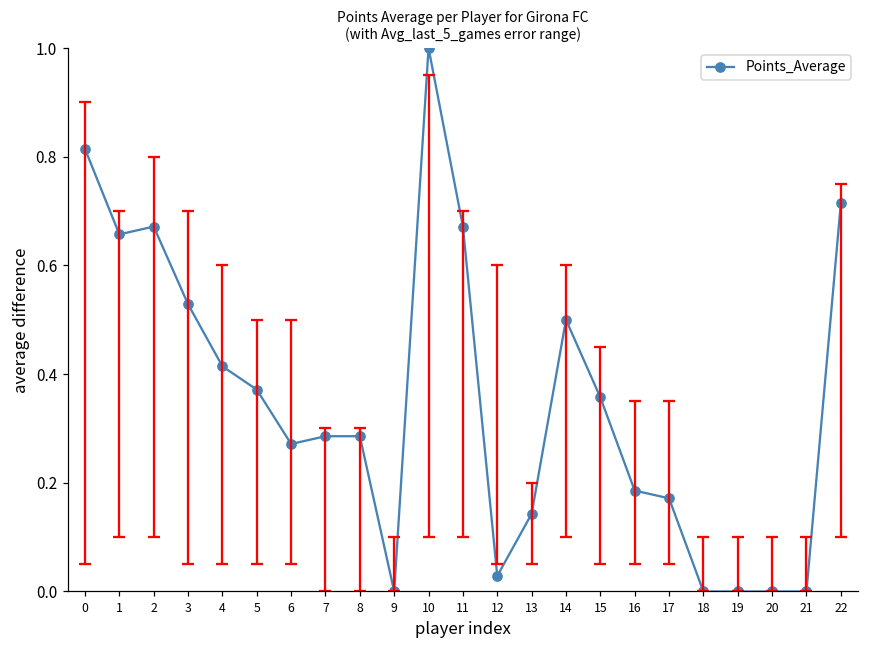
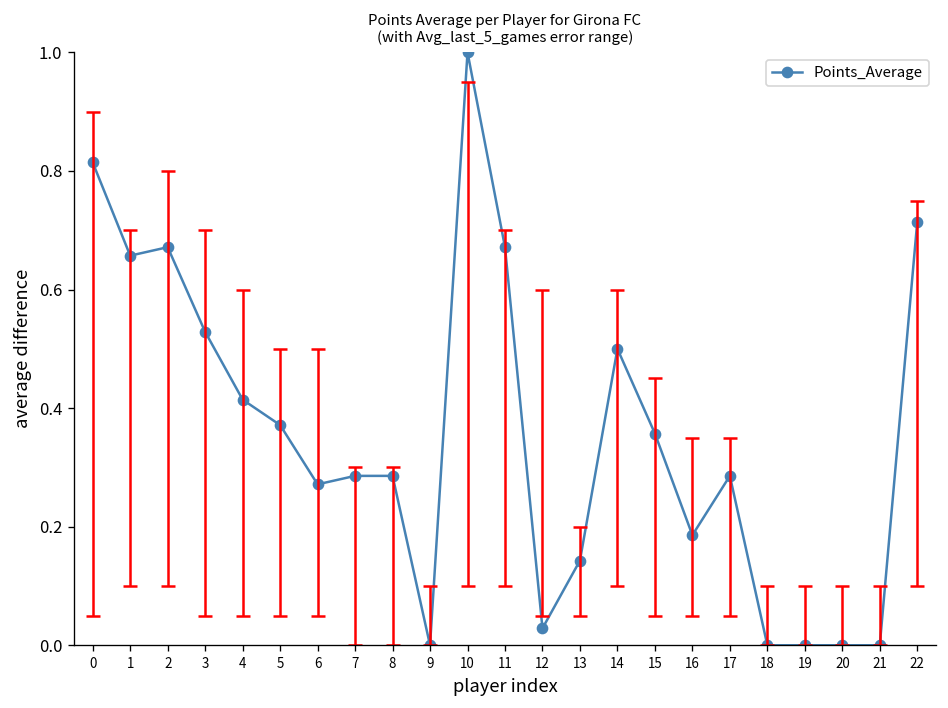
  {
    "Points_Average": {
      "0": 0.81,
      "1": 0.66,
      "2": 0.67,
      "3": 0.53,
      "4": 0.41,
      "5": 0.37,
      "6": 0.27,
      "7": 0.29,
      "8": 0.29,
      "10": 1.00,
      "11": 0.67,
      "12": 0.03,
      "13": 0.14,
      "14": 0.50,
      "15": 0.36,
      "16": 0.19,
-     "17": 0.17,
+     "17": 0.29,
      "22": 0.71
    }
  }
